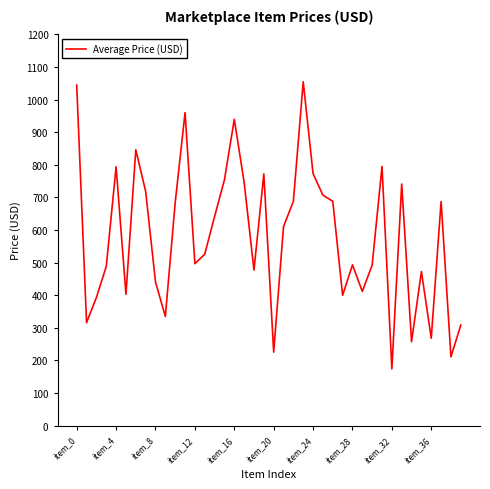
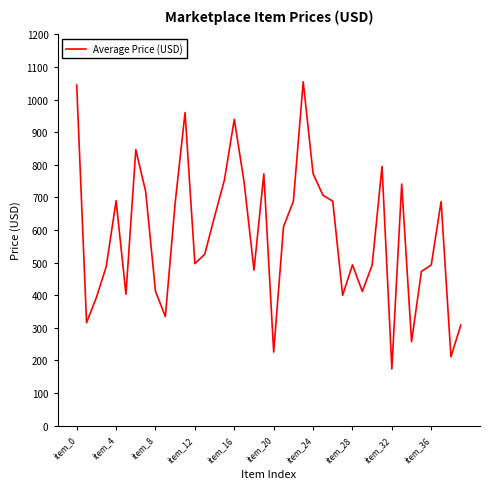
  {
    "item_0": 1040,
-   "item_4": 790,
-   "item_8": 440,
+   "item_4": 690,
+   "item_8": 410,
    "item_12": 500,
    "item_16": 940,
    "item_20": 230,
    "item_24": 770,
    "item_28": 490,
    "item_32": 170,
-   "item_36": 270
+   "item_36": 490
  }
